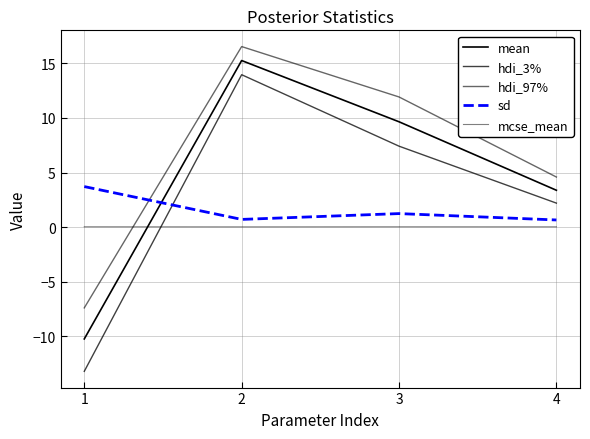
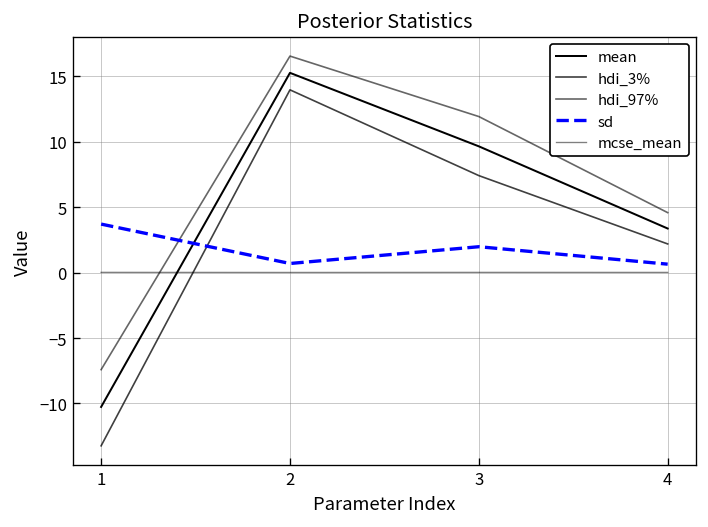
  {
    "sd": {
      "1": 3.7,
      "2": 0.7,
-     "3": 1.2,
+     "3": 2.0,
      "4": 0.6
    }
  }
